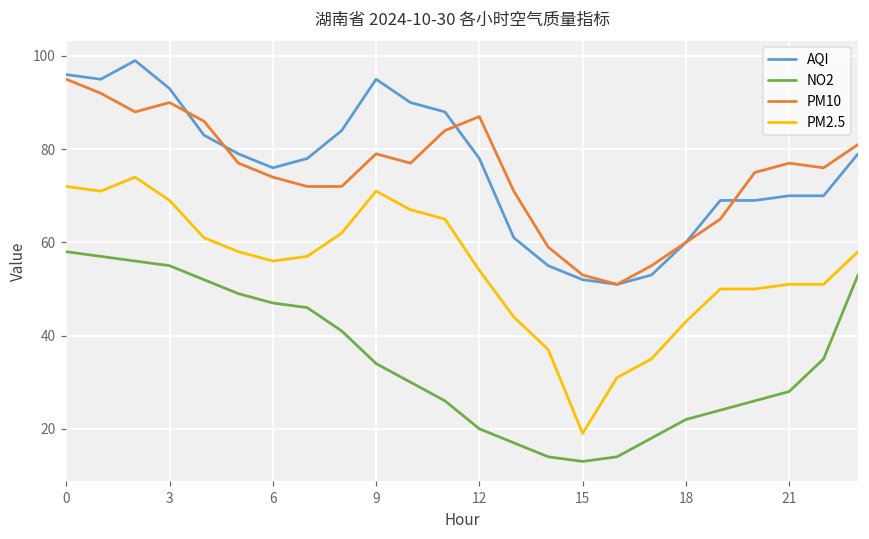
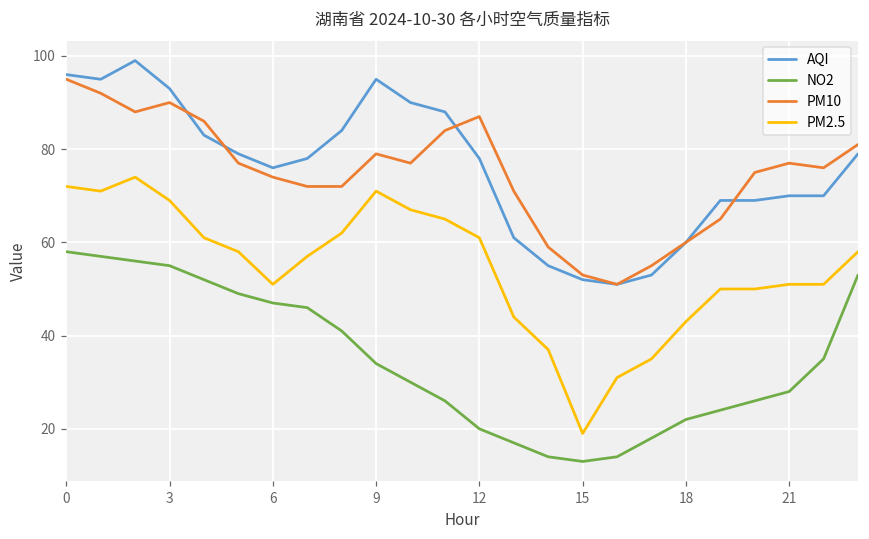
  {
    "AQI": {
      "0": 96,
      "3": 93,
      "6": 76,
      "9": 95,
      "12": 78,
      "15": 52,
      "21": 70
    },
    "NO2": {
      "0": 58,
      "3": 55,
      "6": 47,
      "9": 34,
      "12": 20,
      "15": 13,
      "18": 22,
      "21": 28
    },
    "PM10": {
      "0": 95,
      "3": 90,
      "6": 74,
      "9": 79,
      "12": 87,
      "15": 53,
      "21": 77
    },
    "PM2.5": {
      "0": 72,
      "3": 69,
-     "6": 56,
+     "6": 51,
      "9": 71,
-     "12": 54,
+     "12": 61,
      "15": 19,
      "18": 43,
      "21": 51
    }
  }
